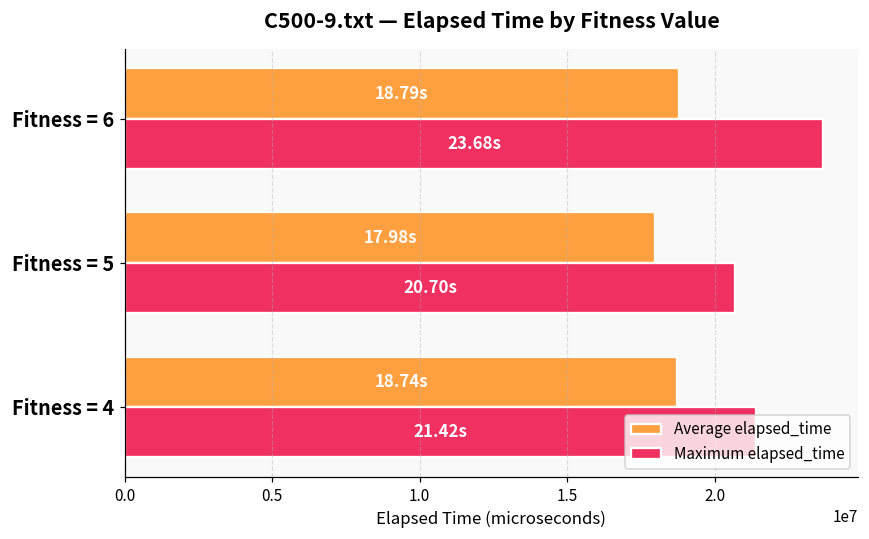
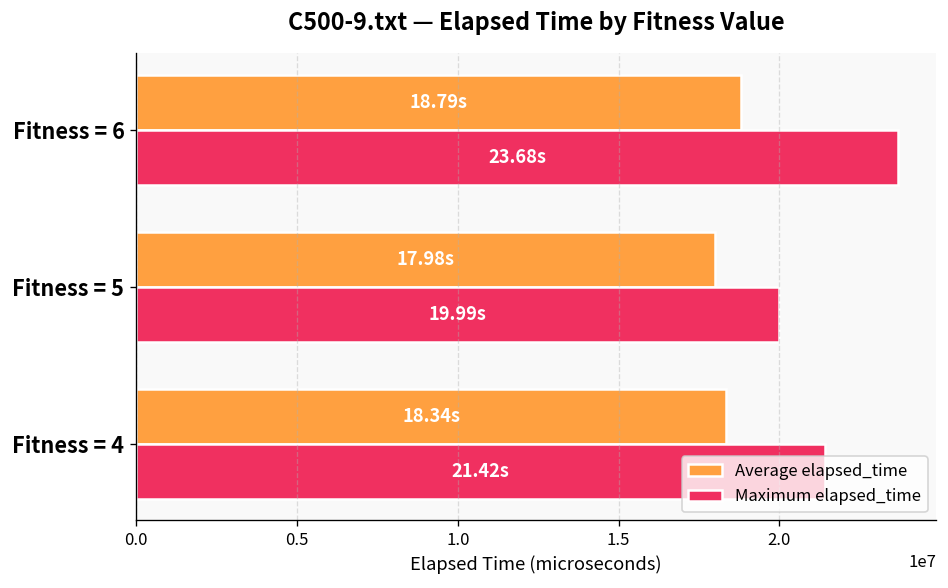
  {
    "Average elapsed_time": {
-     "Fitness = 4": "18.74s"
+     "Fitness = 4": "18.34s"
    },
    "Maximum elapsed_time": {
-     "Fitness = 5": "20.70s"
+     "Fitness = 5": "19.99s"
    }
  }
